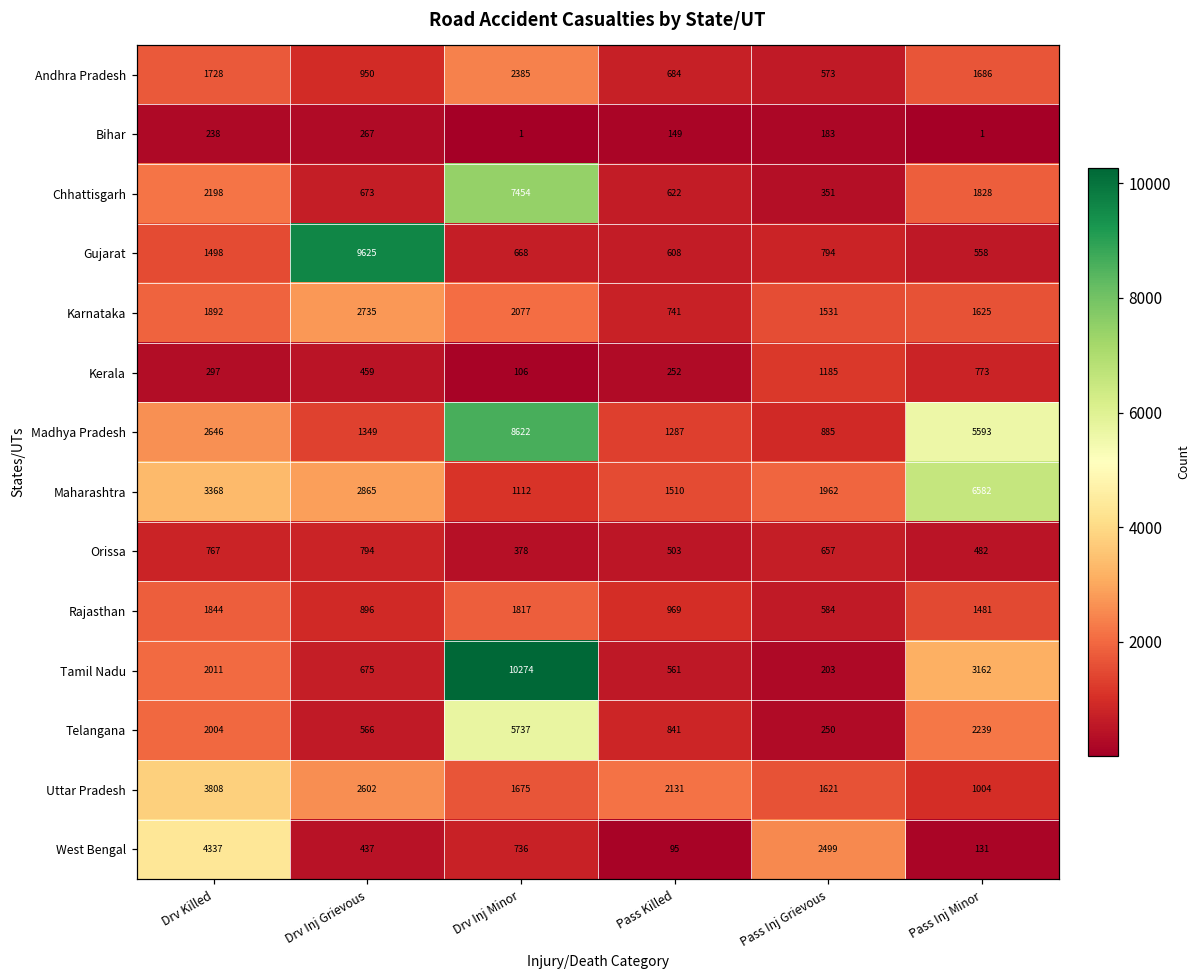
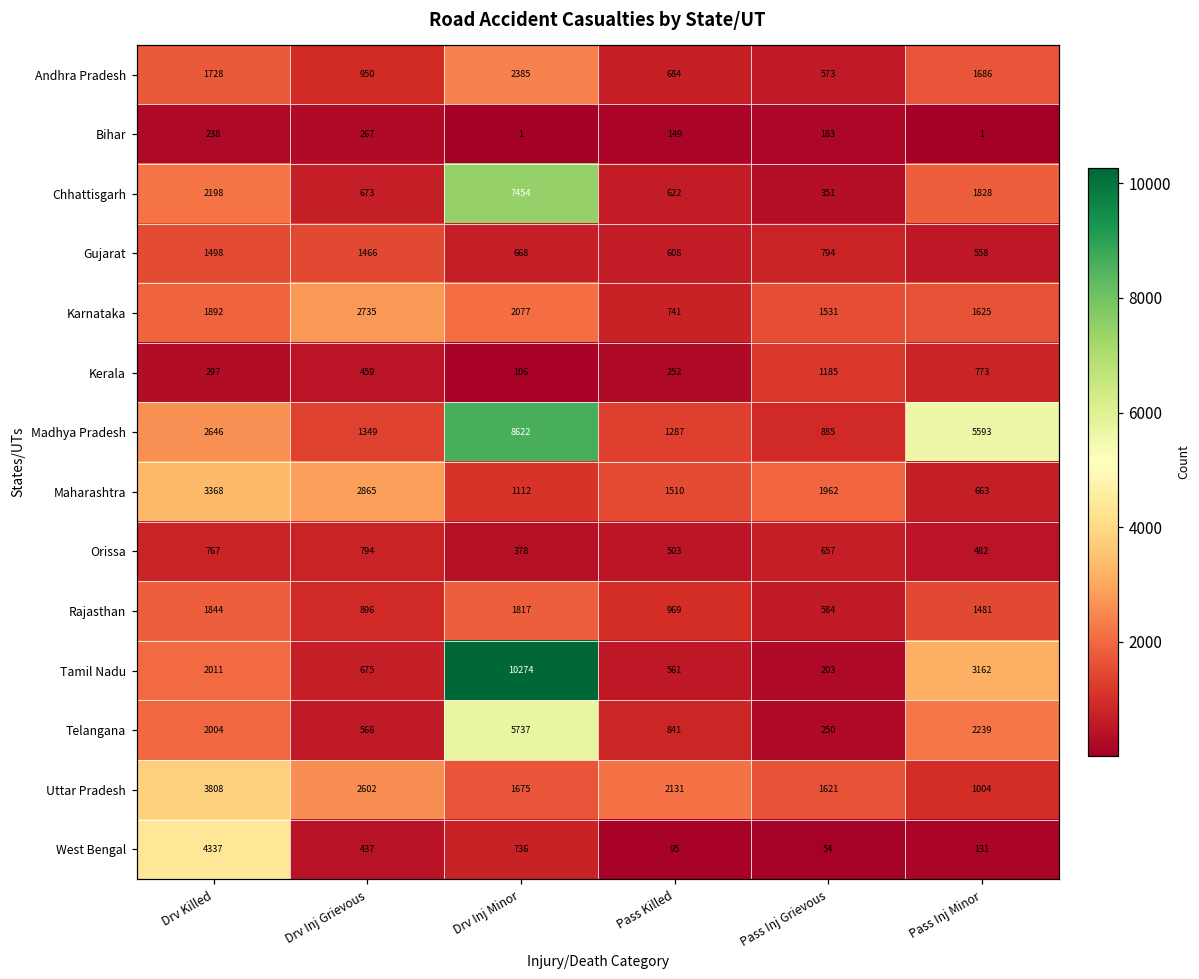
  {
    "Andhra Pradesh": {
      "Drv Killed": 1728,
      "Drv Inj Grievous": 950,
      "Drv Inj Minor": 2385,
      "Pass Killed": 684,
      "Pass Inj Grievous": 573,
      "Pass Inj Minor": 1686
    },
    "Bihar": {
      "Drv Killed": 238,
      "Drv Inj Grievous": 267,
      "Drv Inj Minor": 1,
      "Pass Killed": 149,
      "Pass Inj Grievous": 183,
      "Pass Inj Minor": 1
    },
    "Chhattisgarh": {
      "Drv Killed": 2198,
      "Drv Inj Grievous": 673,
      "Drv Inj Minor": 7454,
      "Pass Killed": 622,
      "Pass Inj Grievous": 351,
      "Pass Inj Minor": 1828
    },
    "Gujarat": {
      "Drv Killed": 1498,
-     "Drv Inj Grievous": 9625,
+     "Drv Inj Grievous": 1466,
      "Drv Inj Minor": 668,
      "Pass Killed": 608,
      "Pass Inj Grievous": 794,
      "Pass Inj Minor": 558
    },
    "Karnataka": {
      "Drv Killed": 1892,
      "Drv Inj Grievous": 2735,
      "Drv Inj Minor": 2077,
      "Pass Killed": 741,
      "Pass Inj Grievous": 1531,
      "Pass Inj Minor": 1625
    },
    "Kerala": {
      "Drv Killed": 297,
      "Drv Inj Grievous": 459,
      "Drv Inj Minor": 106,
      "Pass Killed": 252,
      "Pass Inj Grievous": 1185,
      "Pass Inj Minor": 773
    },
    "Madhya Pradesh": {
      "Drv Killed": 2646,
      "Drv Inj Grievous": 1349,
      "Drv Inj Minor": 8622,
      "Pass Killed": 1287,
      "Pass Inj Grievous": 885,
      "Pass Inj Minor": 5593
    },
    "Maharashtra": {
      "Drv Killed": 3368,
      "Drv Inj Grievous": 2865,
      "Drv Inj Minor": 1112,
      "Pass Killed": 1510,
      "Pass Inj Grievous": 1962,
-     "Pass Inj Minor": 6582
+     "Pass Inj Minor": 663
    },
    "Orissa": {
      "Drv Killed": 767,
      "Drv Inj Grievous": 794,
      "Drv Inj Minor": 378,
      "Pass Killed": 503,
      "Pass Inj Grievous": 657,
      "Pass Inj Minor": 482
    },
    "Rajasthan": {
      "Drv Killed": 1844,
      "Drv Inj Grievous": 896,
      "Drv Inj Minor": 1817,
      "Pass Killed": 969,
      "Pass Inj Grievous": 584,
      "Pass Inj Minor": 1481
    },
    "Tamil Nadu": {
      "Drv Killed": 2011,
      "Drv Inj Grievous": 675,
      "Drv Inj Minor": 10274,
      "Pass Killed": 561,
      "Pass Inj Grievous": 203,
      "Pass Inj Minor": 3162
    },
    "Telangana": {
      "Drv Killed": 2004,
      "Drv Inj Grievous": 566,
      "Drv Inj Minor": 5737,
      "Pass Killed": 841,
      "Pass Inj Grievous": 250,
      "Pass Inj Minor": 2239
    },
    "Uttar Pradesh": {
      "Drv Killed": 3808,
      "Drv Inj Grievous": 2602,
      "Drv Inj Minor": 1675,
      "Pass Killed": 2131,
      "Pass Inj Grievous": 1621,
      "Pass Inj Minor": 1004
    },
    "West Bengal": {
      "Drv Killed": 4337,
      "Drv Inj Grievous": 437,
      "Drv Inj Minor": 736,
      "Pass Killed": 95,
-     "Pass Inj Grievous": 2499,
+     "Pass Inj Grievous": 54,
      "Pass Inj Minor": 131
    }
  }
